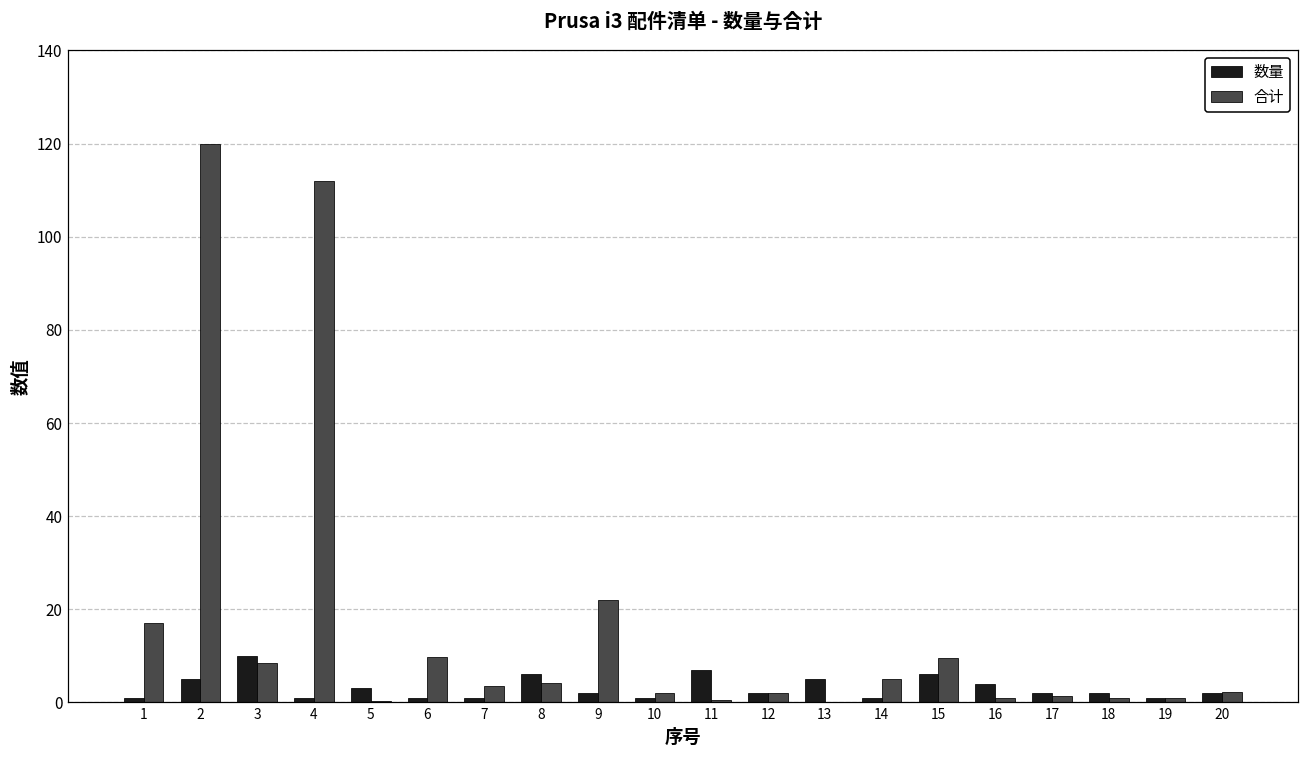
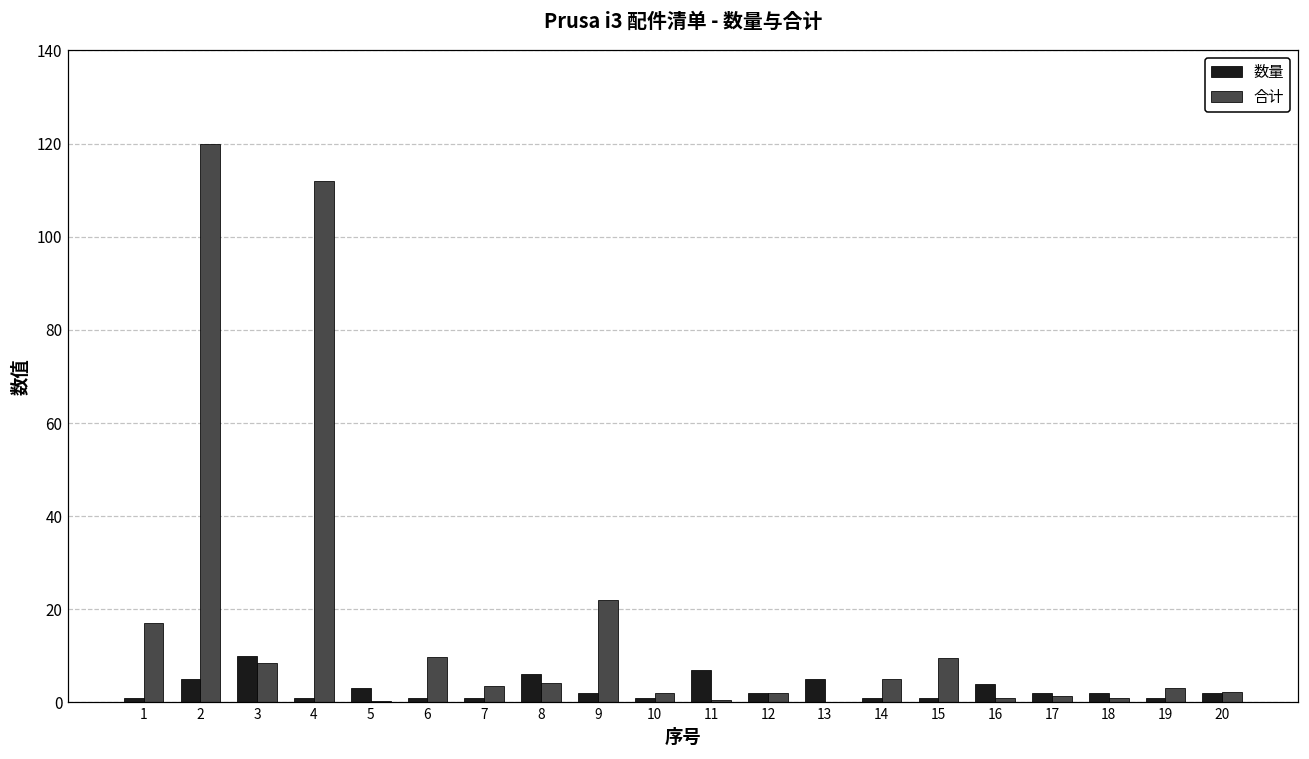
  {
    "数量": {
      "1": 1,
      "2": 5,
      "3": 10,
      "4": 1,
      "5": 3,
      "6": 1,
      "7": 1,
      "8": 6,
      "9": 2,
      "10": 1,
      "11": 7,
      "12": 2,
      "13": 5,
      "14": 1,
-     "15": 6,
+     "15": 1,
      "16": 4,
      "17": 2,
      "18": 2,
      "19": 1,
      "20": 2
    },
    "合计": {
      "1": 17,
      "2": 120,
      "3": 9,
      "4": 112,
      "6": 10,
      "7": 4,
      "8": 4,
      "9": 22,
      "10": 2,
      "11": 1,
      "12": 2,
      "14": 5,
      "15": 10,
      "16": 1,
      "17": 1,
      "18": 1,
-     "19": 1,
+     "19": 3,
      "20": 2
    }
  }
